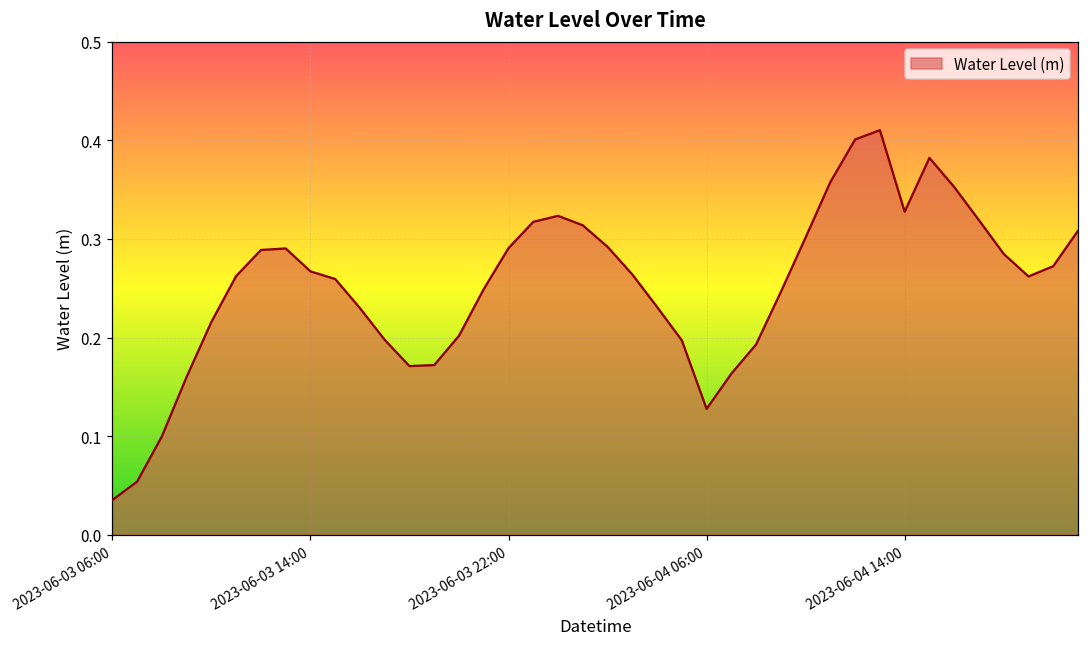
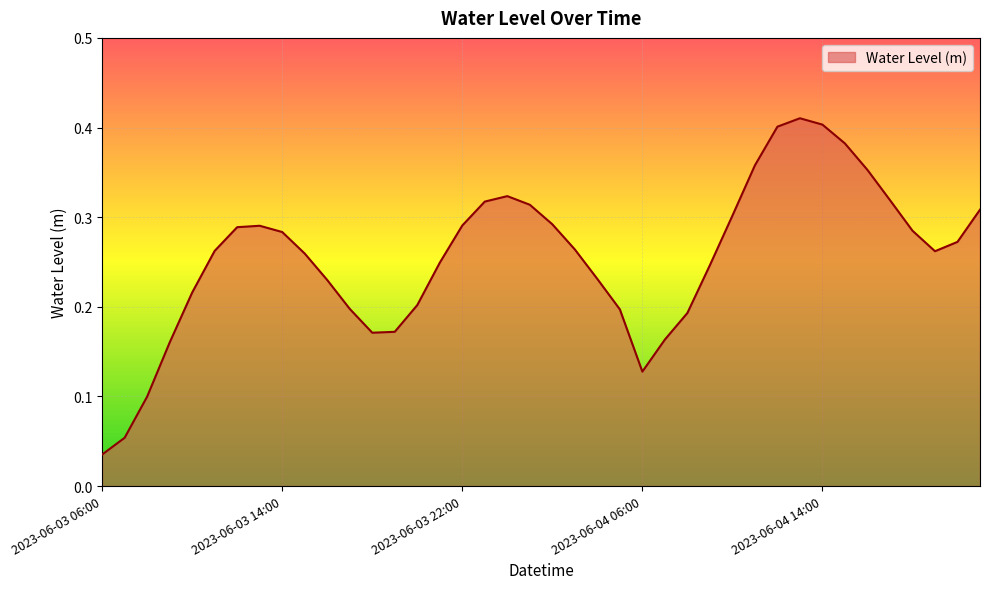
  {
    "2023-06-03 06:00": 0.04,
-   "2023-06-03 14:00": 0.27,
+   "2023-06-03 14:00": 0.28,
    "2023-06-03 22:00": 0.29,
    "2023-06-04 06:00": 0.13,
-   "2023-06-04 14:00": 0.33
+   "2023-06-04 14:00": 0.40
  }
